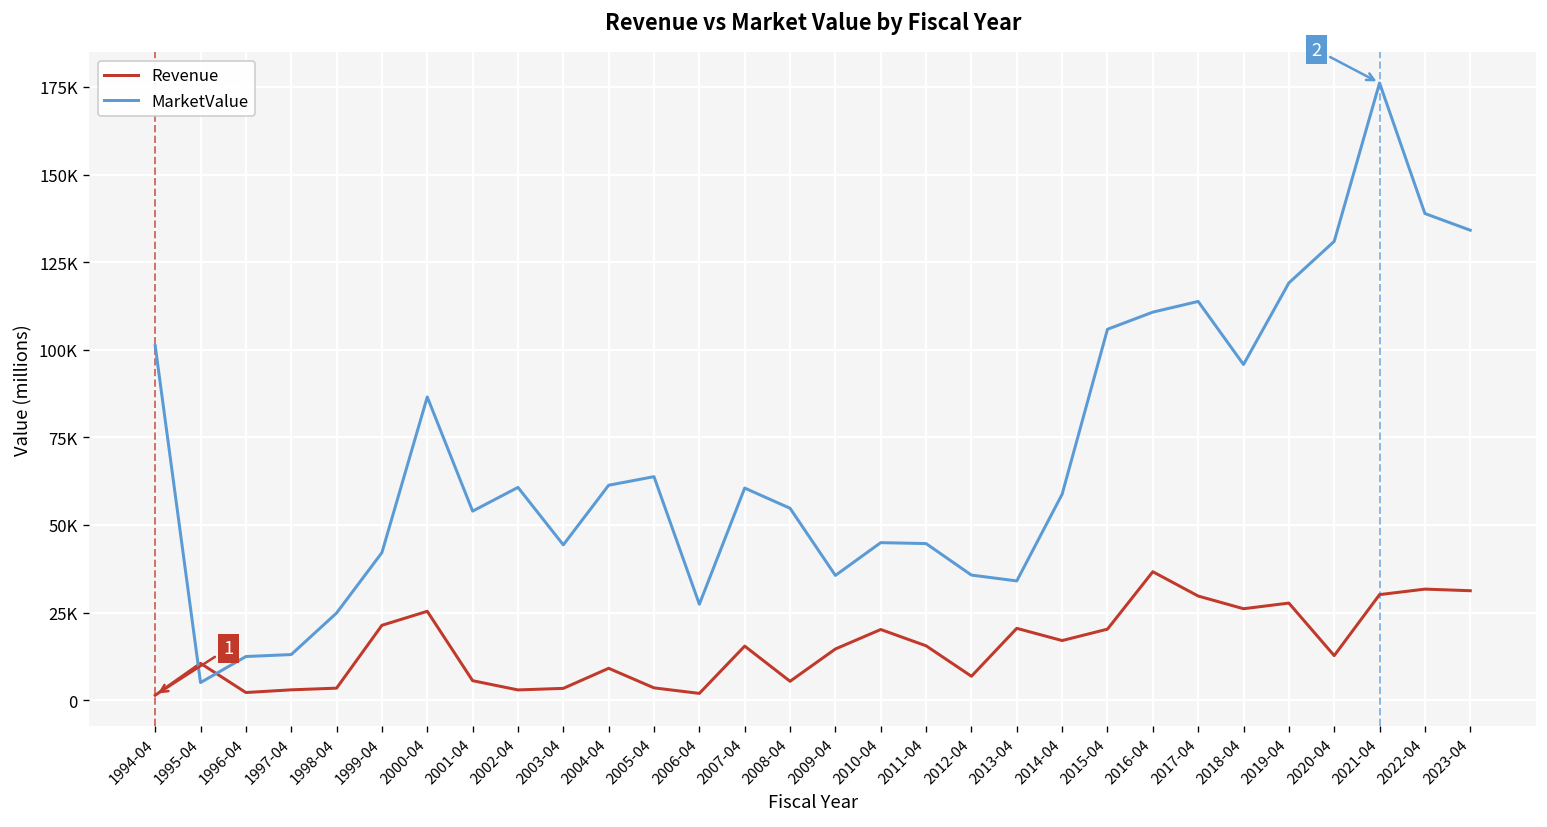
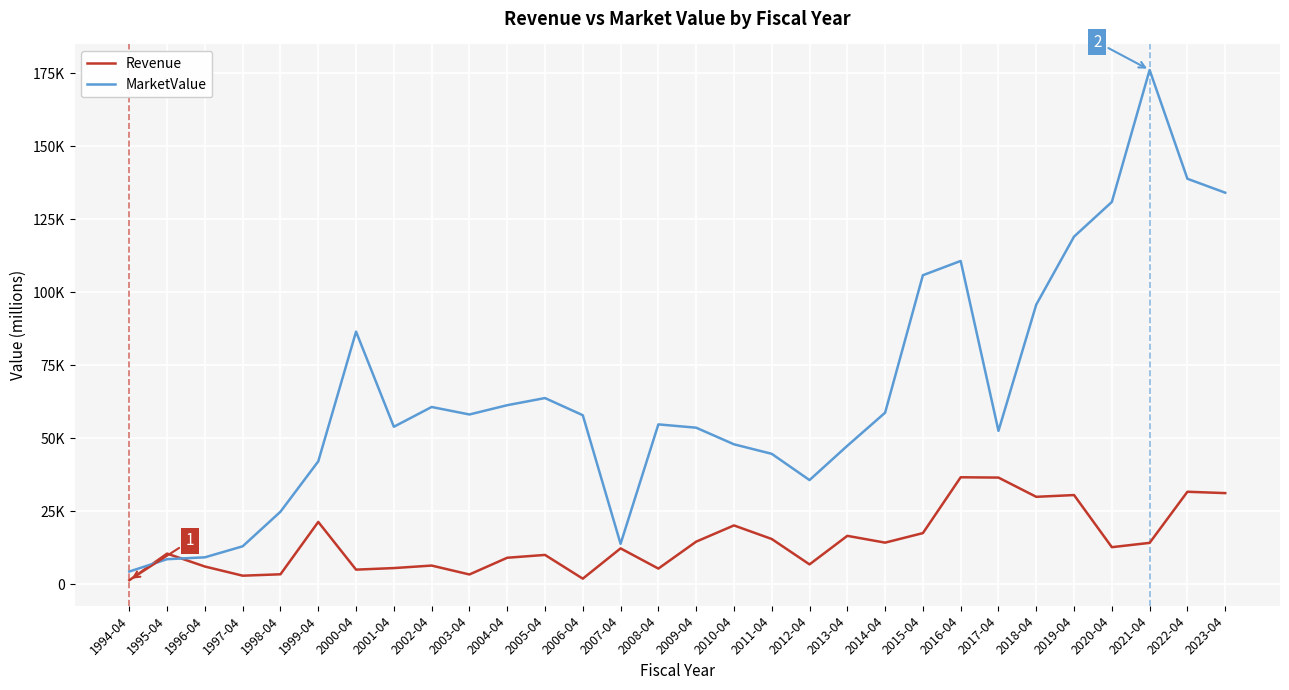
  {
    "Revenue": {
      "1994-04": 1000,
      "1995-04": 11000,
-     "1996-04": 2000,
+     "1996-04": 6000,
      "1997-04": 3000,
      "1998-04": 3000,
      "1999-04": 21000,
-     "2000-04": 25000,
+     "2000-04": 5000,
      "2001-04": 6000,
-     "2002-04": 3000,
+     "2002-04": 6000,
      "2003-04": 3000,
      "2004-04": 9000,
-     "2005-04": 4000,
+     "2005-04": 10000,
      "2006-04": 2000,
-     "2007-04": 15000,
+     "2007-04": 12000,
      "2008-04": 5000,
      "2009-04": 15000,
      "2010-04": 20000,
      "2011-04": 16000,
      "2012-04": 7000,
-     "2013-04": 20000,
-     "2014-04": 17000,
-     "2015-04": 20000,
+     "2013-04": 17000,
+     "2014-04": 14000,
+     "2015-04": 18000,
      "2016-04": 37000,
-     "2017-04": 30000,
-     "2018-04": 26000,
-     "2019-04": 28000,
+     "2017-04": 37000,
+     "2018-04": 30000,
+     "2019-04": 31000,
      "2020-04": 13000,
-     "2021-04": 30000,
+     "2021-04": 14000,
      "2022-04": 32000,
      "2023-04": 31000
    },
    "MarketValue": {
-     "1994-04": 101000,
-     "1995-04": 5000,
-     "1996-04": 12000,
+     "1994-04": 4000,
+     "1995-04": 9000,
+     "1996-04": 9000,
      "1997-04": 13000,
      "1998-04": 25000,
      "1999-04": 42000,
      "2000-04": 87000,
      "2001-04": 54000,
      "2002-04": 61000,
-     "2003-04": 44000,
+     "2003-04": 58000,
      "2004-04": 61000,
      "2005-04": 64000,
-     "2006-04": 27000,
-     "2007-04": 61000,
+     "2006-04": 58000,
+     "2007-04": 14000,
      "2008-04": 55000,
-     "2009-04": 36000,
-     "2010-04": 45000,
+     "2009-04": 54000,
+     "2010-04": 48000,
      "2011-04": 45000,
      "2012-04": 36000,
-     "2013-04": 34000,
+     "2013-04": 47000,
      "2014-04": 59000,
      "2015-04": 106000,
      "2016-04": 111000,
-     "2017-04": 114000,
+     "2017-04": 53000,
      "2018-04": 96000,
      "2019-04": 119000,
      "2020-04": 131000,
      "2021-04": 176000,
      "2022-04": 139000,
      "2023-04": 134000
    }
  }
